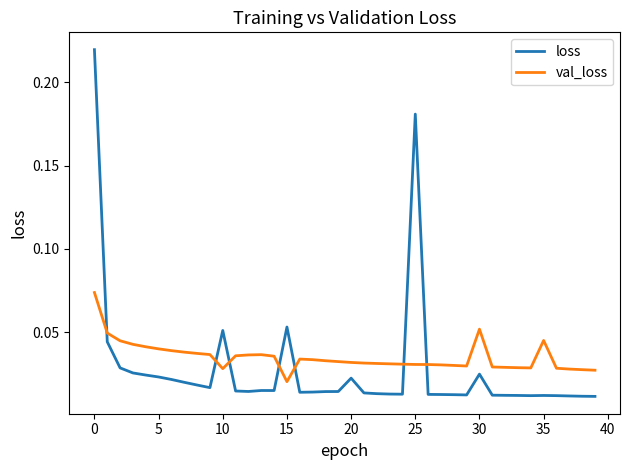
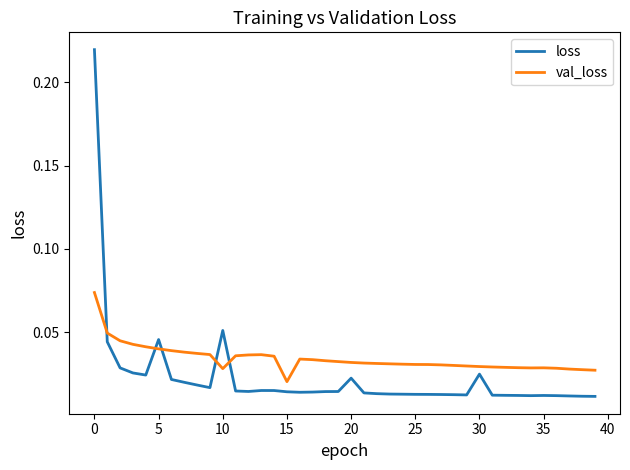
  {
    "loss": {
      "0": 0.219,
-     "5": 0.023,
+     "5": 0.046,
      "10": 0.051,
-     "15": 0.053,
+     "15": 0.014,
      "20": 0.022,
-     "25": 0.181,
+     "25": 0.013,
      "30": 0.025,
      "35": 0.012
    },
    "val_loss": {
      "0": 0.074,
      "5": 0.040,
      "10": 0.028,
      "15": 0.020,
      "20": 0.032,
      "25": 0.031,
-     "30": 0.052,
-     "35": 0.045
+     "30": 0.029,
+     "35": 0.029
    }
  }
